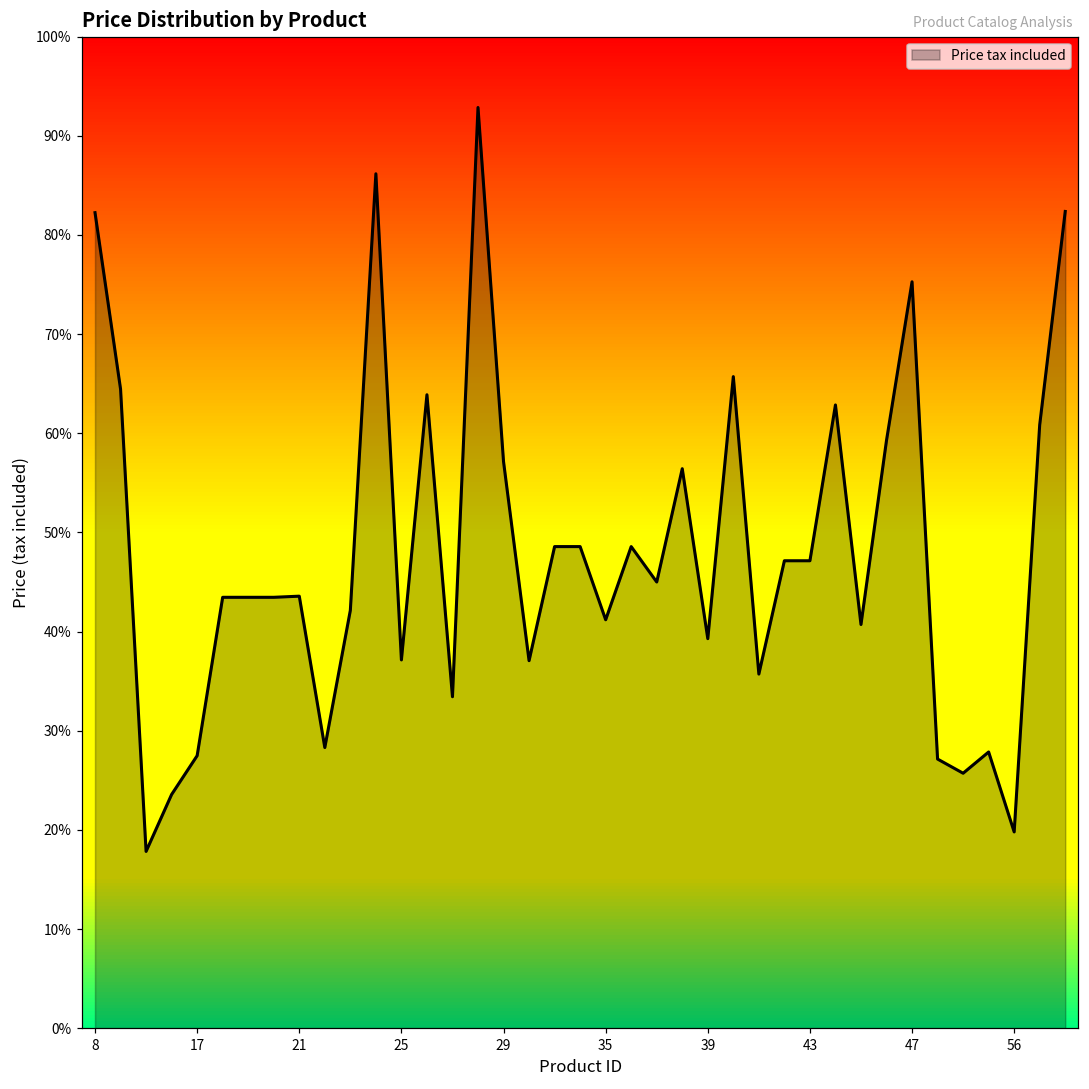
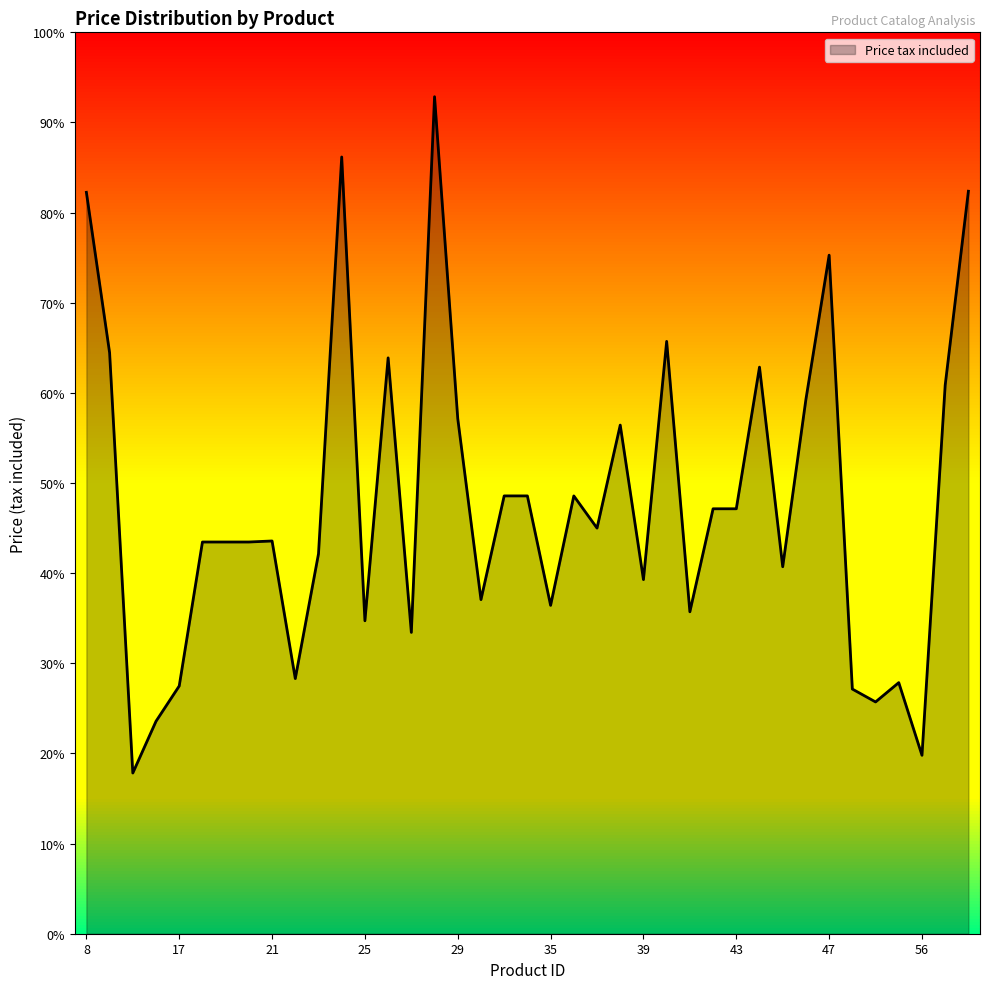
  {
    "8": "82%",
    "17": "27%",
    "21": "44%",
-   "25": "37%",
+   "25": "35%",
    "29": "57%",
-   "35": "41%",
+   "35": "36%",
    "39": "39%",
    "43": "47%",
    "47": "75%",
    "56": "20%"
  }
